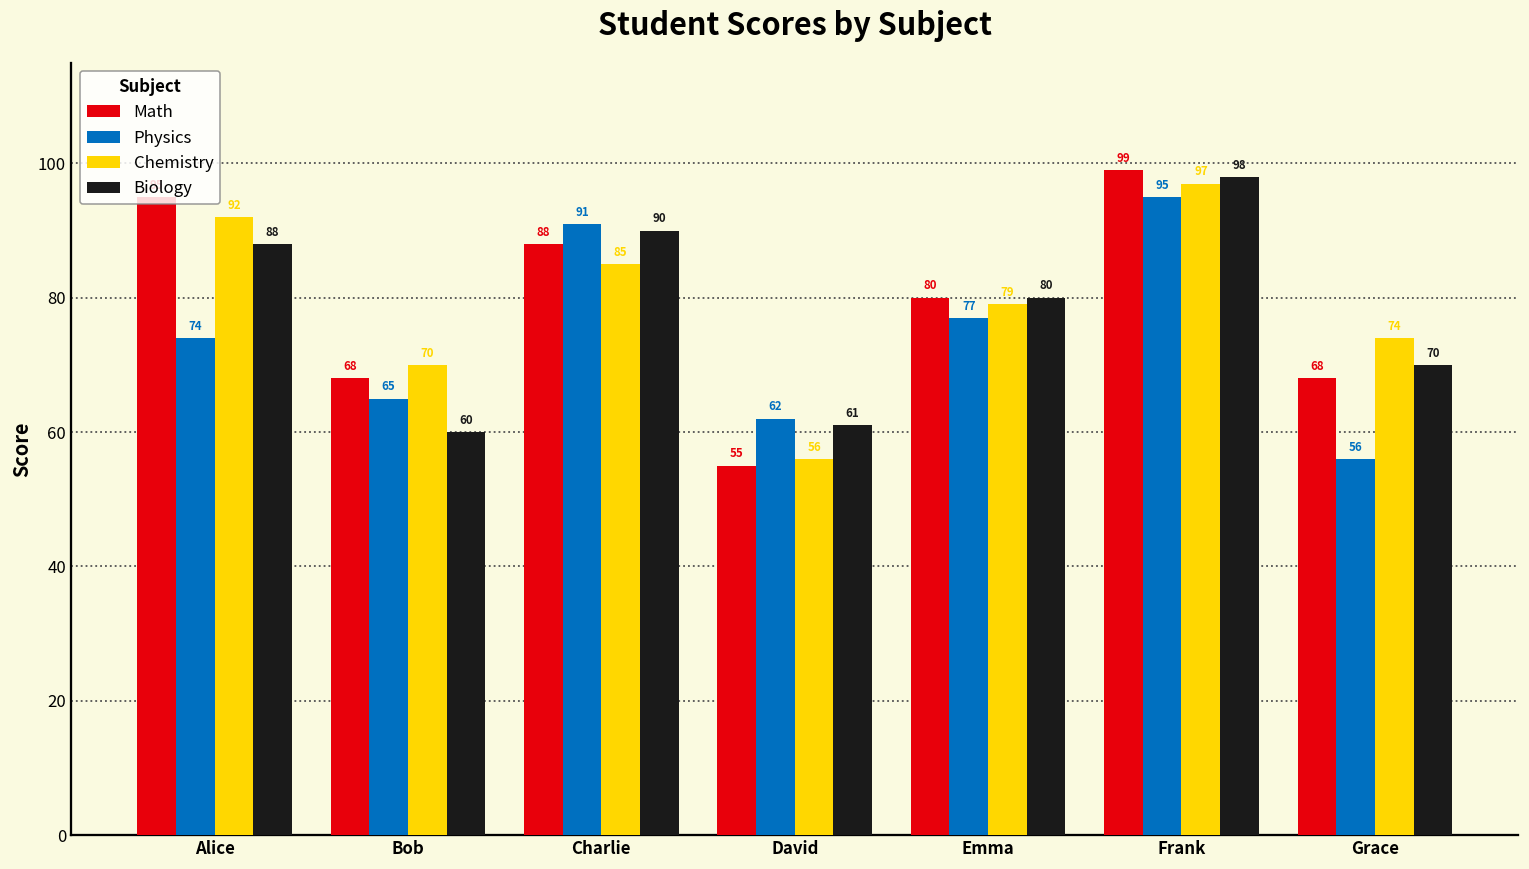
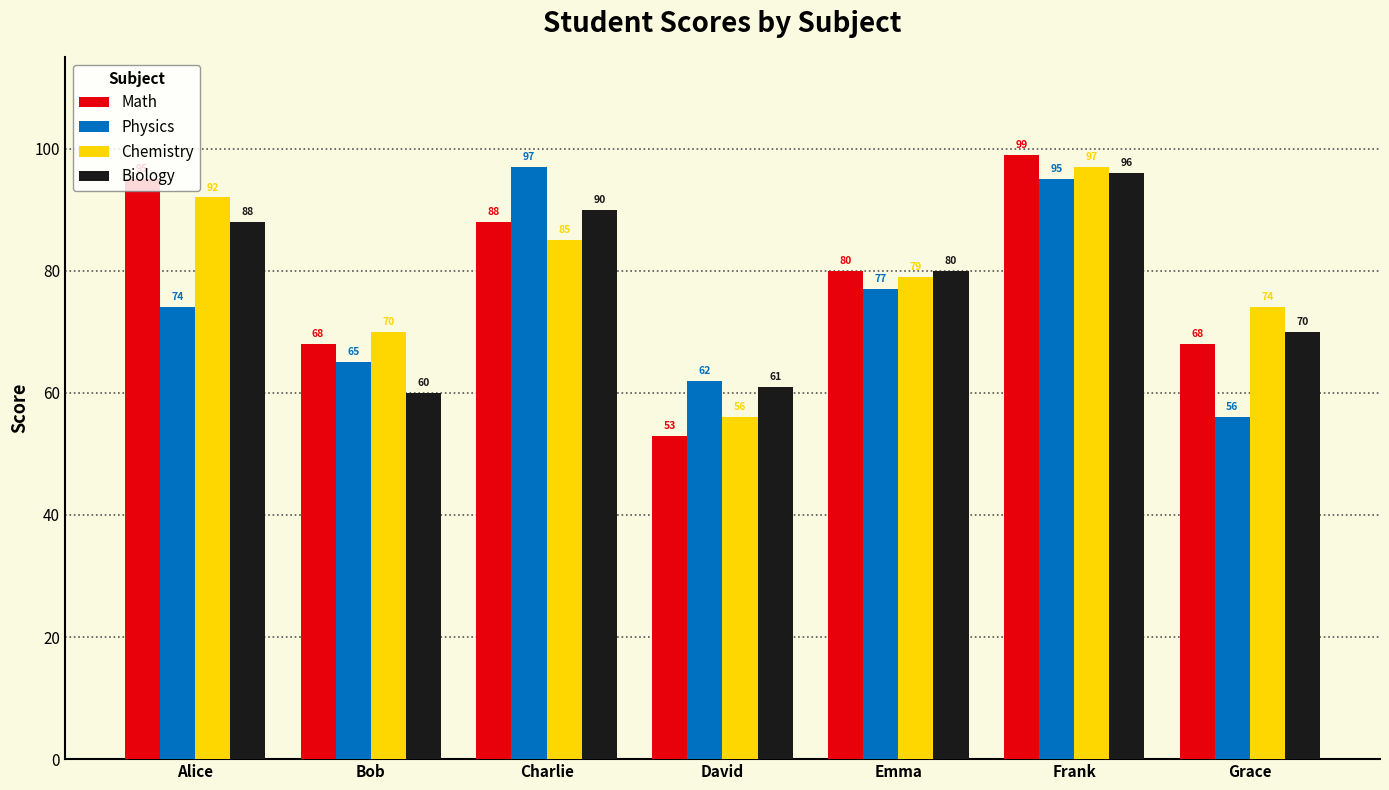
  {
    "Math": {
      "Bob": 68,
      "Charlie": 88,
-     "David": 55,
+     "David": 53,
      "Emma": 80,
      "Frank": 99,
      "Grace": 68
    },
    "Physics": {
      "Alice": 74,
      "Bob": 65,
-     "Charlie": 91,
+     "Charlie": 97,
      "David": 62,
      "Emma": 77,
      "Frank": 95,
      "Grace": 56
    },
    "Chemistry": {
      "Alice": 92,
      "Bob": 70,
      "Charlie": 85,
      "David": 56,
      "Emma": 79,
      "Frank": 97,
      "Grace": 74
    },
    "Biology": {
      "Alice": 88,
      "Bob": 60,
      "Charlie": 90,
      "David": 61,
      "Emma": 80,
-     "Frank": 98,
+     "Frank": 96,
      "Grace": 70
    }
  }
